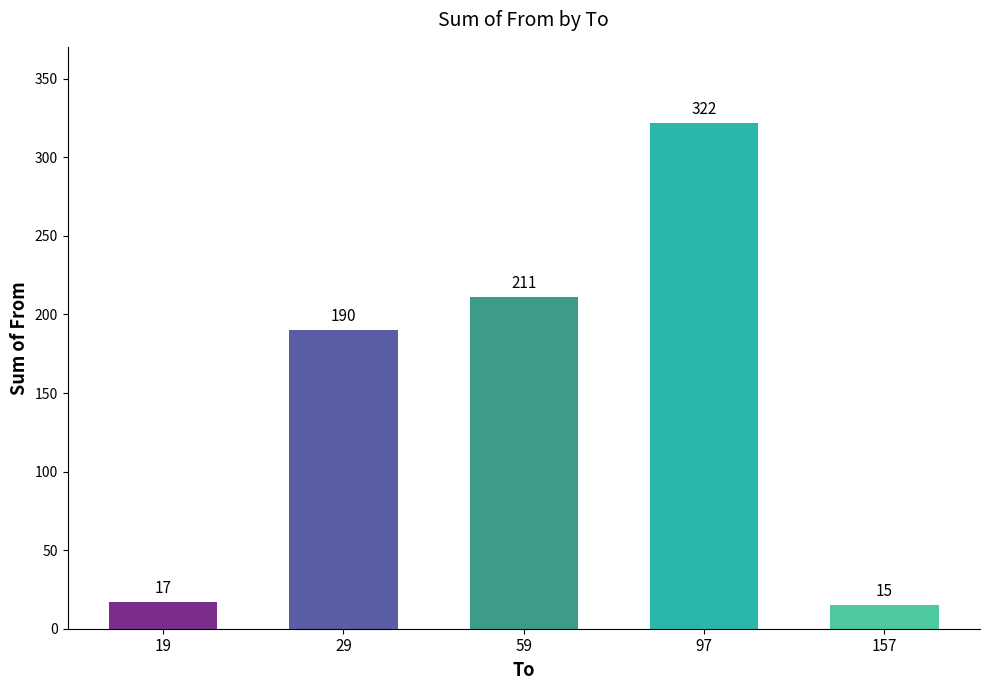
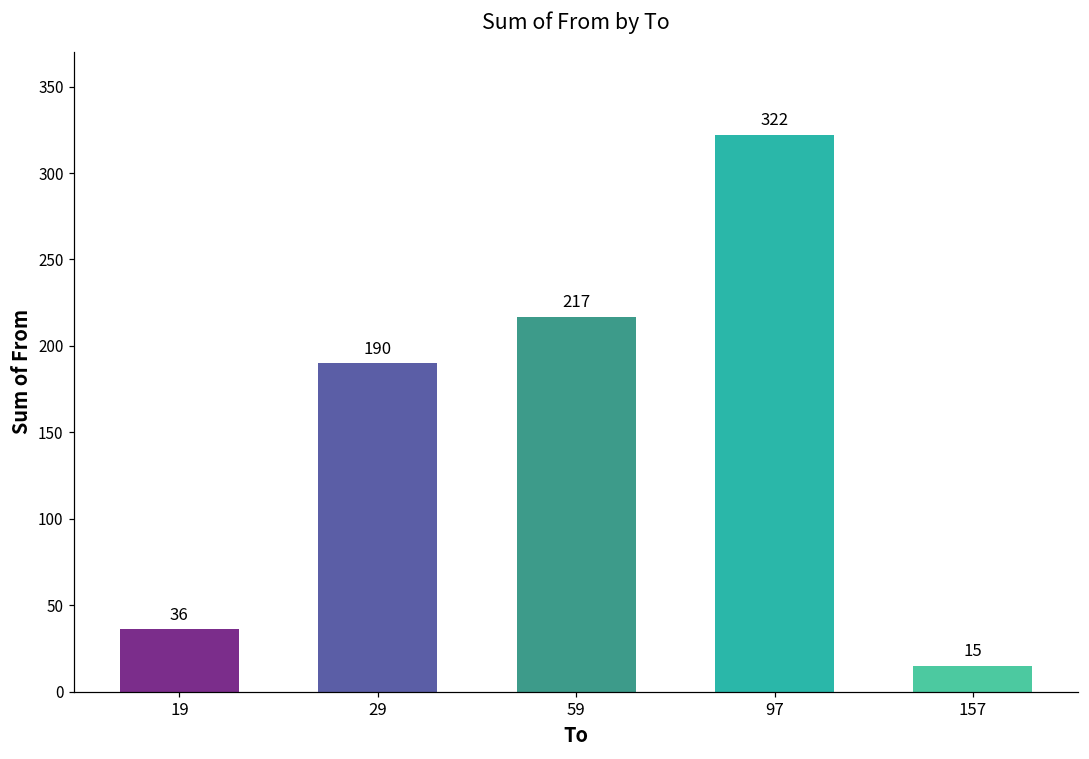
  {
-   "19": 17,
+   "19": 36,
    "29": 190,
-   "59": 211,
+   "59": 217,
    "97": 322,
    "157": 15
  }
